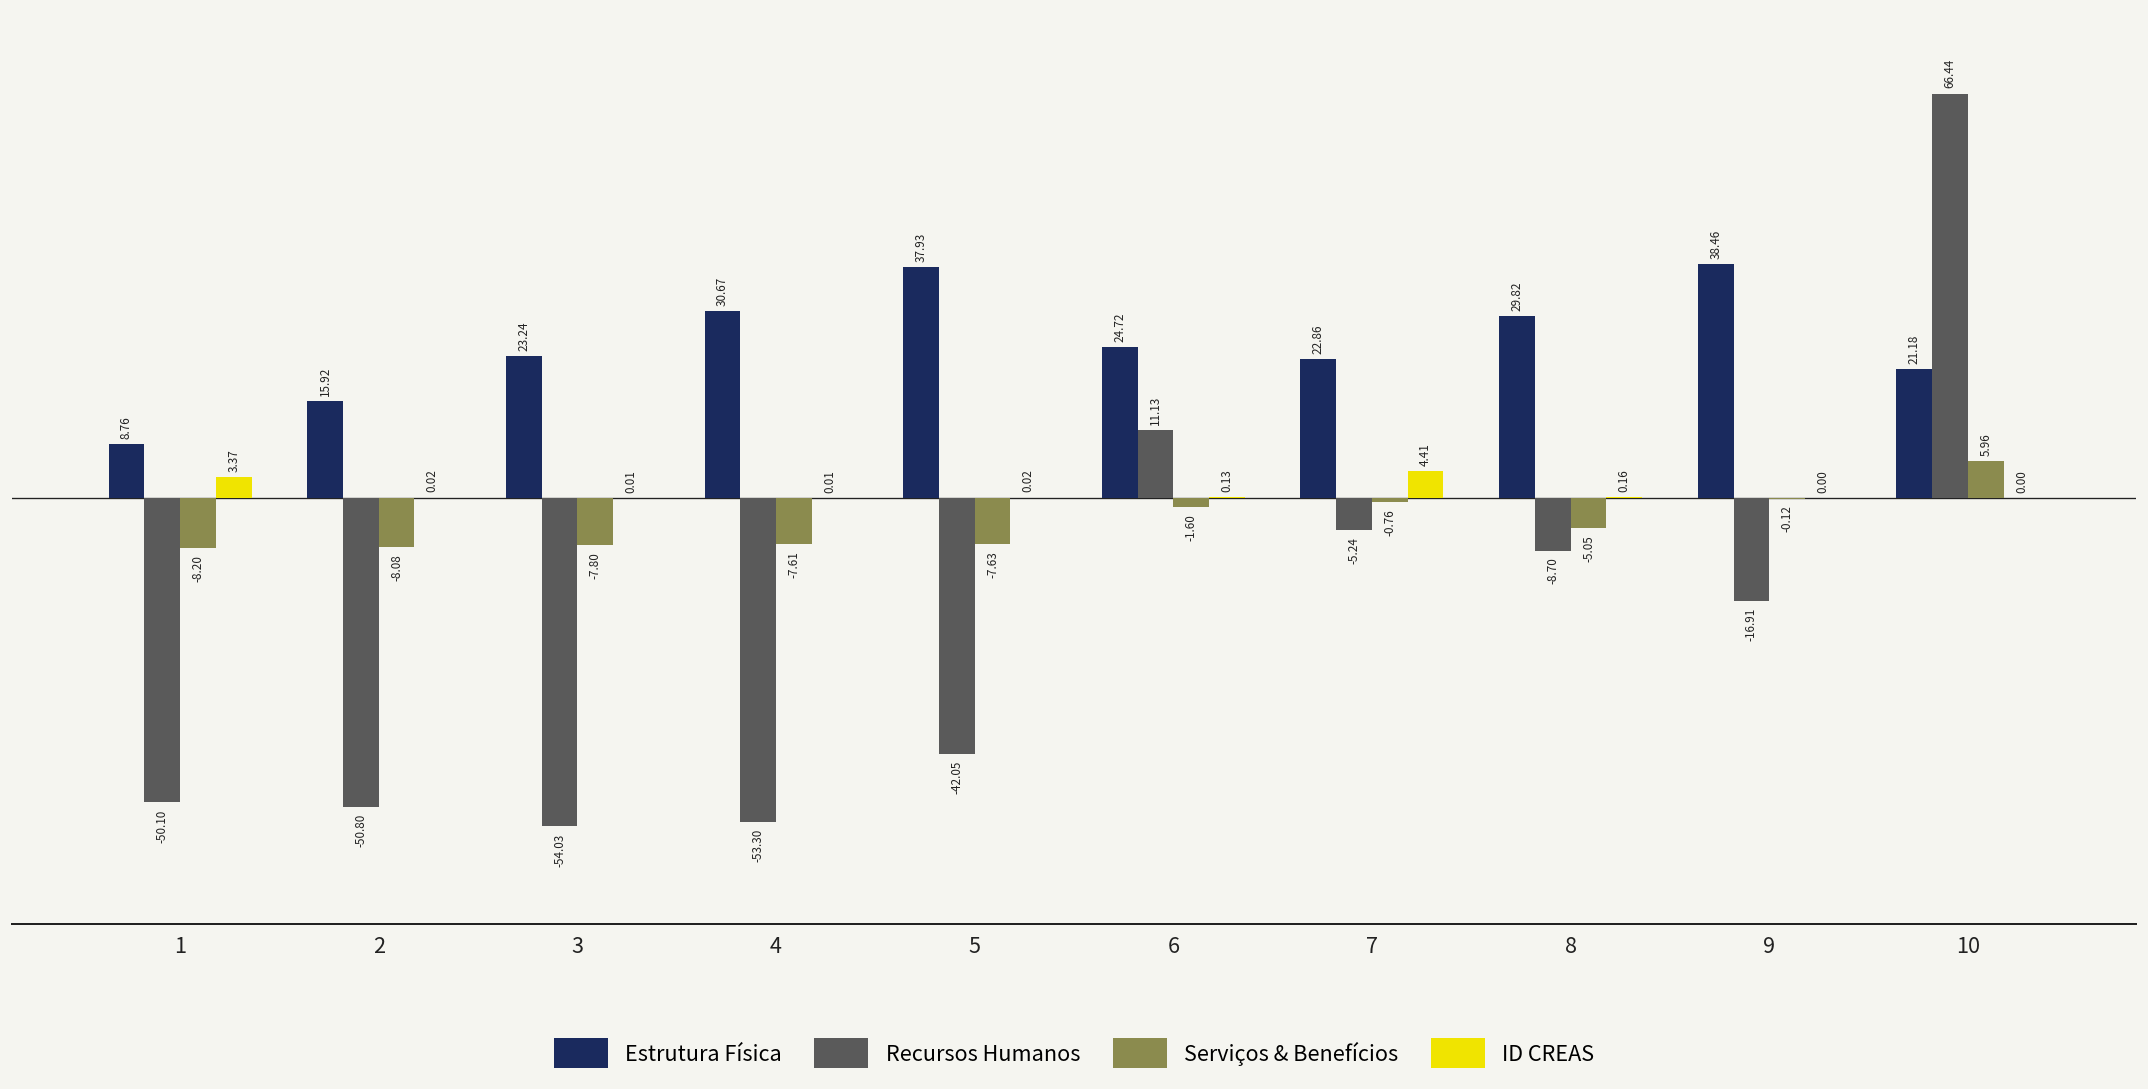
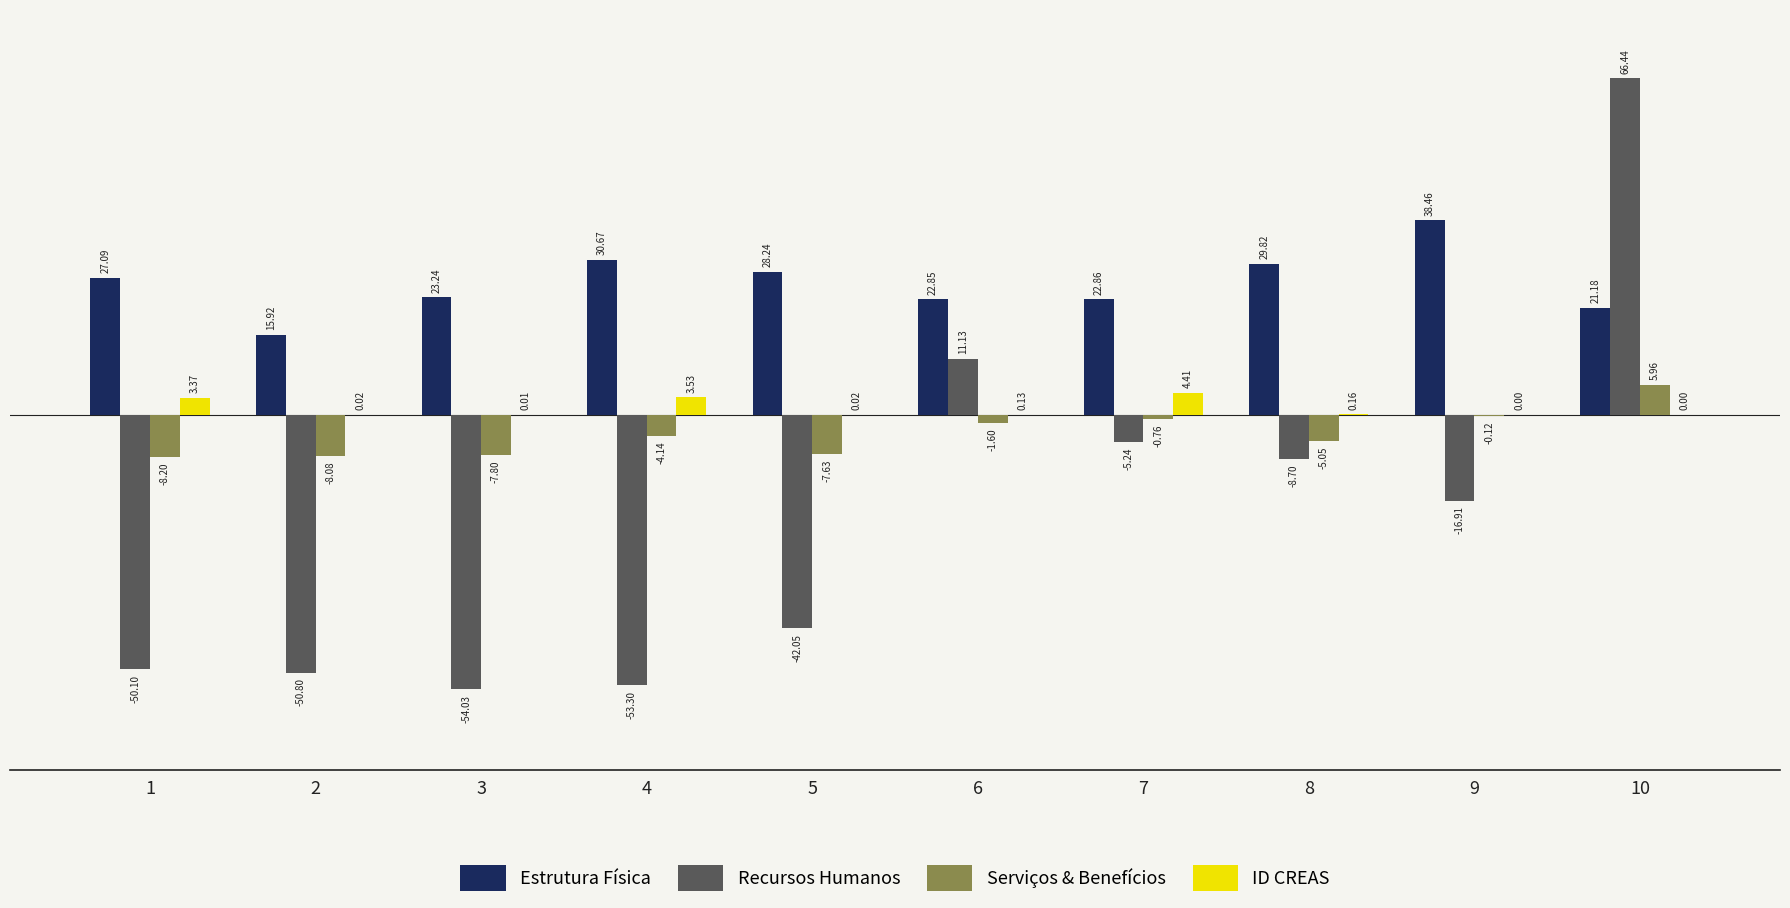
  {
    "Estrutura Física": {
-     "1": 8.76,
+     "1": 27.09,
      "2": 15.92,
      "3": 23.24,
      "4": 30.67,
-     "5": 37.93,
-     "6": 24.72,
+     "5": 28.24,
+     "6": 22.85,
      "7": 22.86,
      "8": 29.82,
      "9": 38.46,
      "10": 21.18
    },
    "Recursos Humanos": {
      "1": -50.10,
      "2": -50.80,
      "3": -54.03,
      "4": -53.30,
      "5": -42.05,
      "6": 11.13,
      "7": -5.24,
      "8": -8.70,
      "9": -16.91,
      "10": 66.44
    },
    "Serviços & Benefícios": {
      "1": -8.20,
      "2": -8.08,
      "3": -7.80,
-     "4": -7.61,
+     "4": -4.14,
      "5": -7.63,
      "6": -1.60,
      "7": -0.76,
      "8": -5.05,
      "9": -0.12,
      "10": 5.96
    },
    "ID CREAS": {
      "1": 3.37,
      "2": 0.02,
      "3": 0.01,
-     "4": 0.01,
+     "4": 3.53,
      "5": 0.02,
      "6": 0.13,
      "7": 4.41,
      "8": 0.16,
      "9": 0.00,
      "10": 0.00
    }
  }
